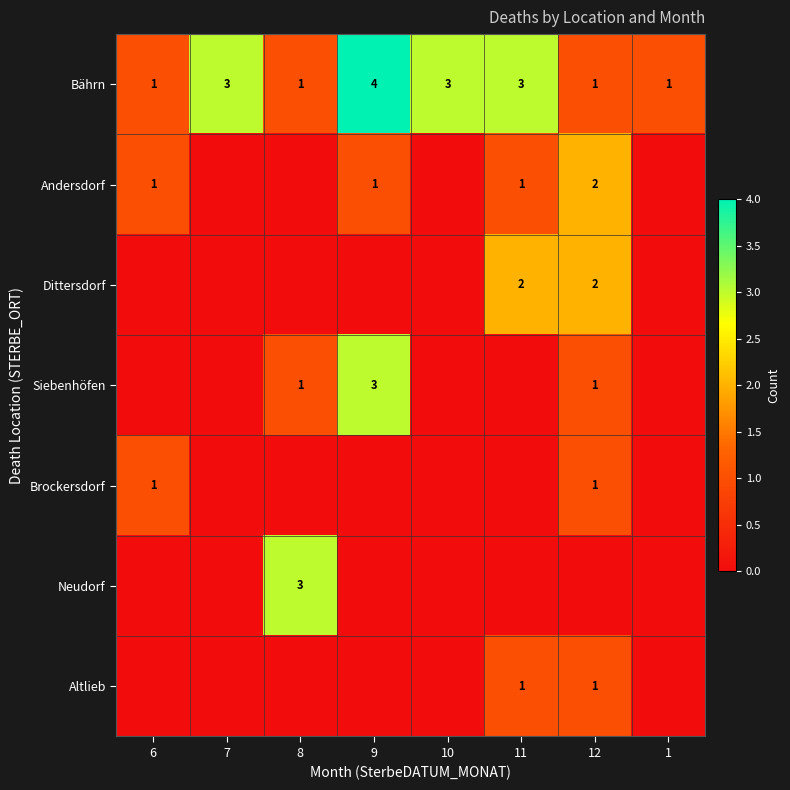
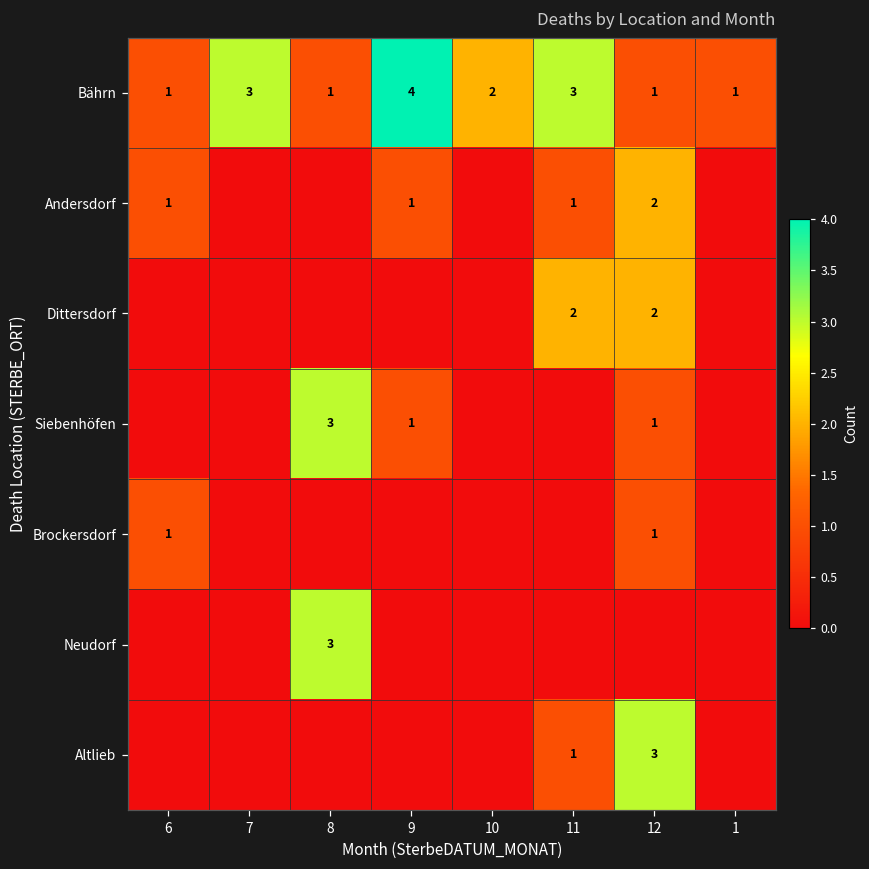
  {
    "Bährn": {
      "6": 1,
      "7": 3,
      "8": 1,
      "9": 4,
-     "10": 3,
+     "10": 2,
      "11": 3,
      "12": 1,
      "1": 1
    },
    "Andersdorf": {
      "6": 1,
      "9": 1,
      "11": 1,
      "12": 2
    },
    "Dittersdorf": {
      "11": 2,
      "12": 2
    },
    "Siebenhöfen": {
-     "8": 1,
-     "9": 3,
+     "8": 3,
+     "9": 1,
      "12": 1
    },
    "Brockersdorf": {
      "6": 1,
      "12": 1
    },
    "Neudorf": {
      "8": 3
    },
    "Altlieb": {
      "11": 1,
-     "12": 1
+     "12": 3
    }
  }
